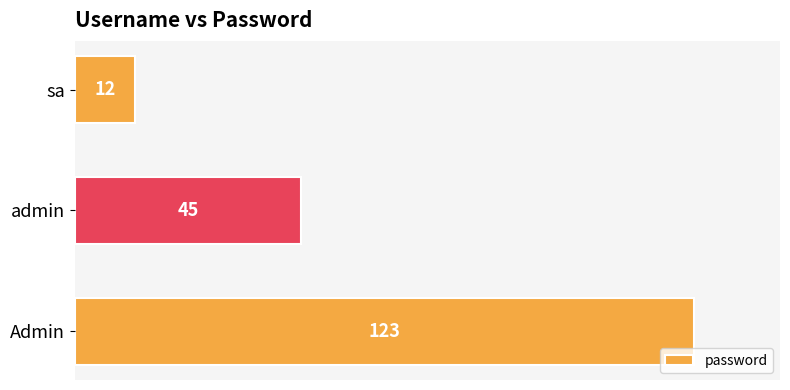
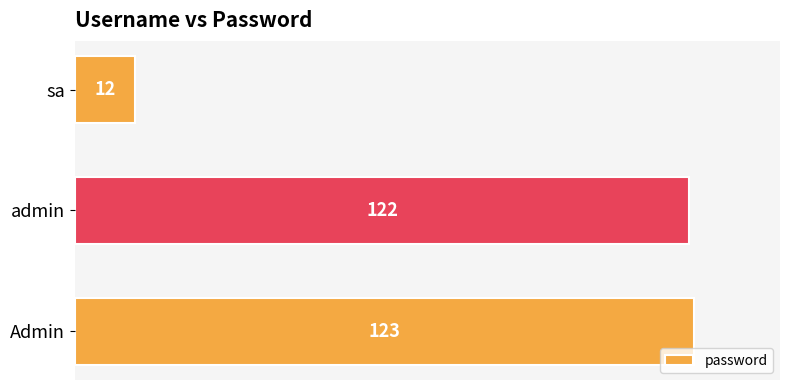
  {
    "sa": 12,
-   "admin": 45,
+   "admin": 122,
    "Admin": 123
  }
